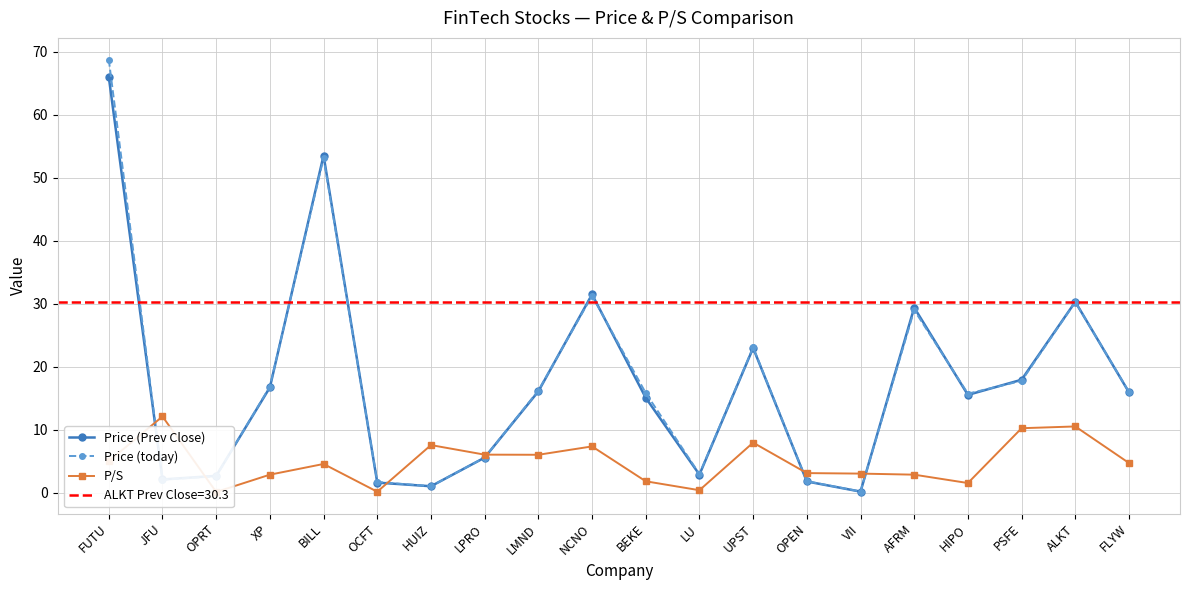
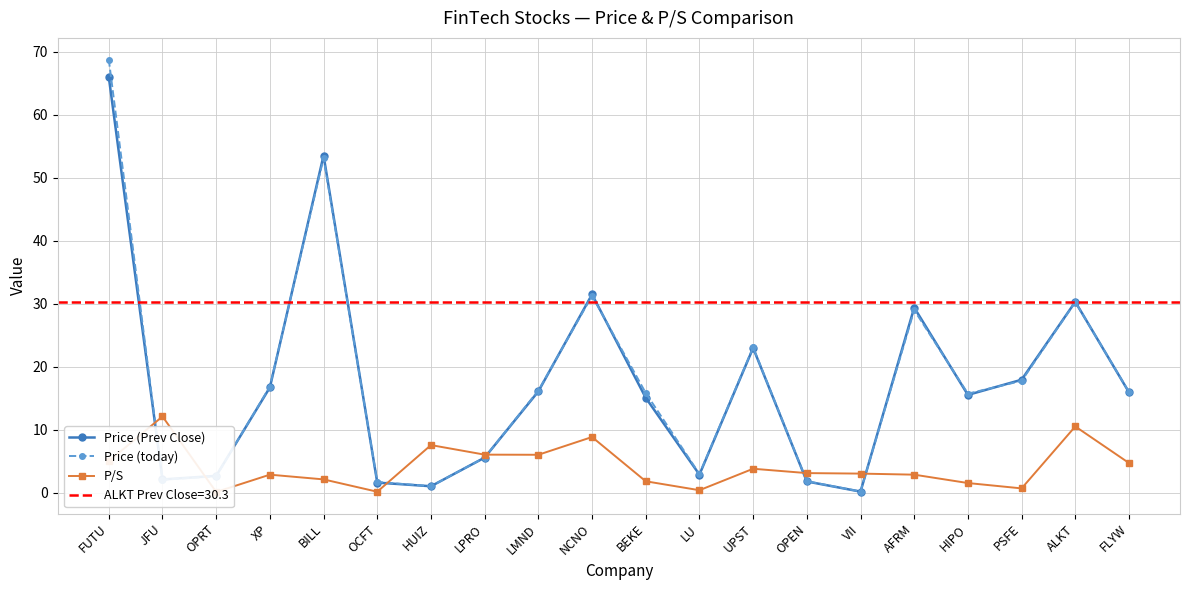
  {
    "P/S": {
      "JFU": 12,
      "XP": 3,
-     "BILL": 5,
+     "BILL": 2,
      "OCFT": 0,
      "HUIZ": 8,
      "LPRO": 6,
      "LMND": 6,
-     "NCNO": 7,
+     "NCNO": 9,
      "BEKE": 2,
      "LU": 0,
-     "UPST": 8,
+     "UPST": 4,
      "OPEN": 3,
      "VII": 3,
      "AFRM": 3,
      "HIPO": 2,
-     "PSFE": 10,
+     "PSFE": 1,
      "ALKT": 11,
      "FLYW": 5
    }
  }
